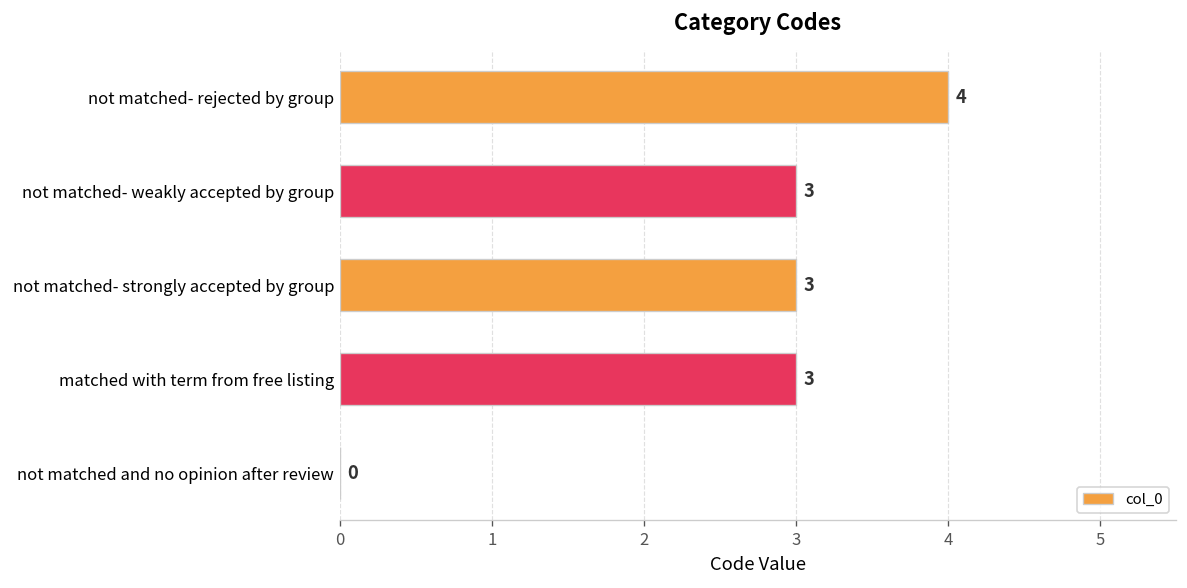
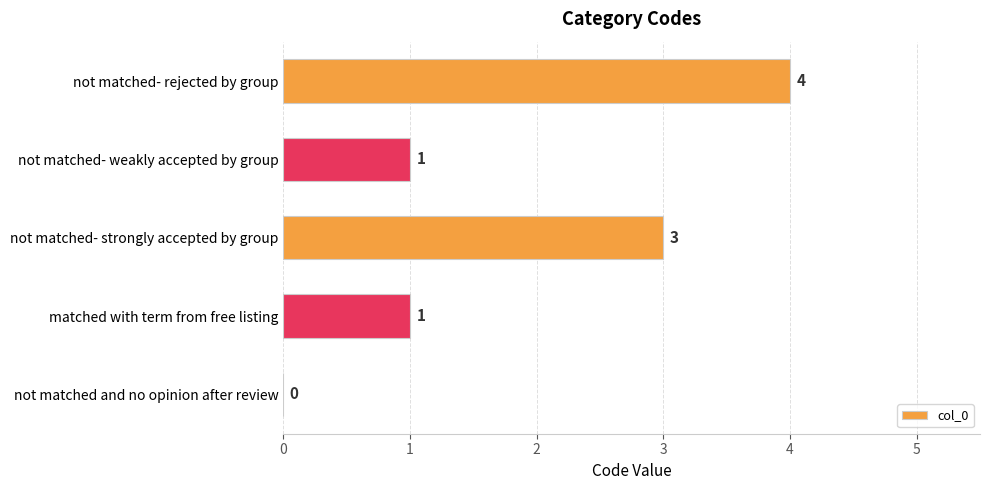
  {
    "not matched- rejected by group": 4,
-   "not matched- weakly accepted by group": 3,
+   "not matched- weakly accepted by group": 1,
    "not matched- strongly accepted by group": 3,
-   "matched with term from free listing": 3,
+   "matched with term from free listing": 1,
    "not matched and no opinion after review": 0
  }
